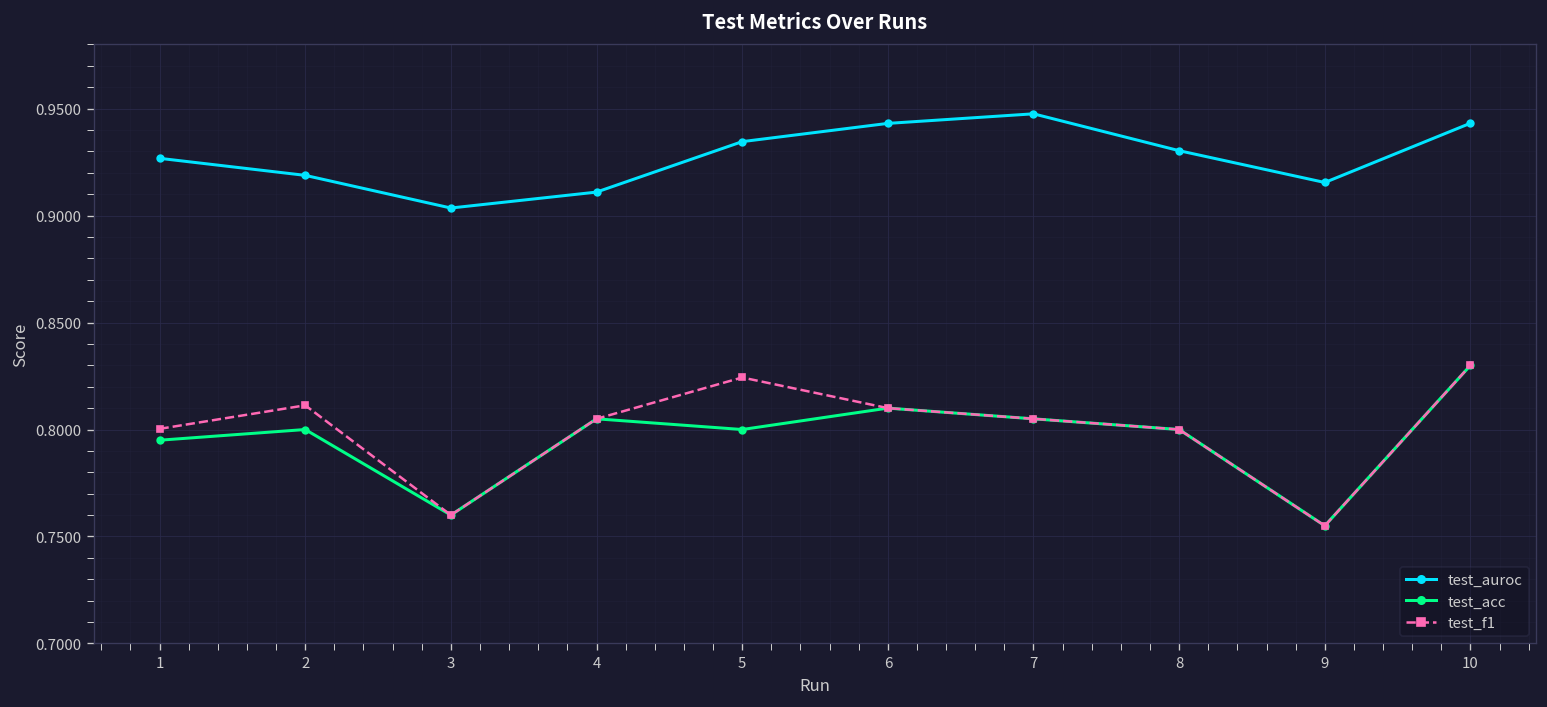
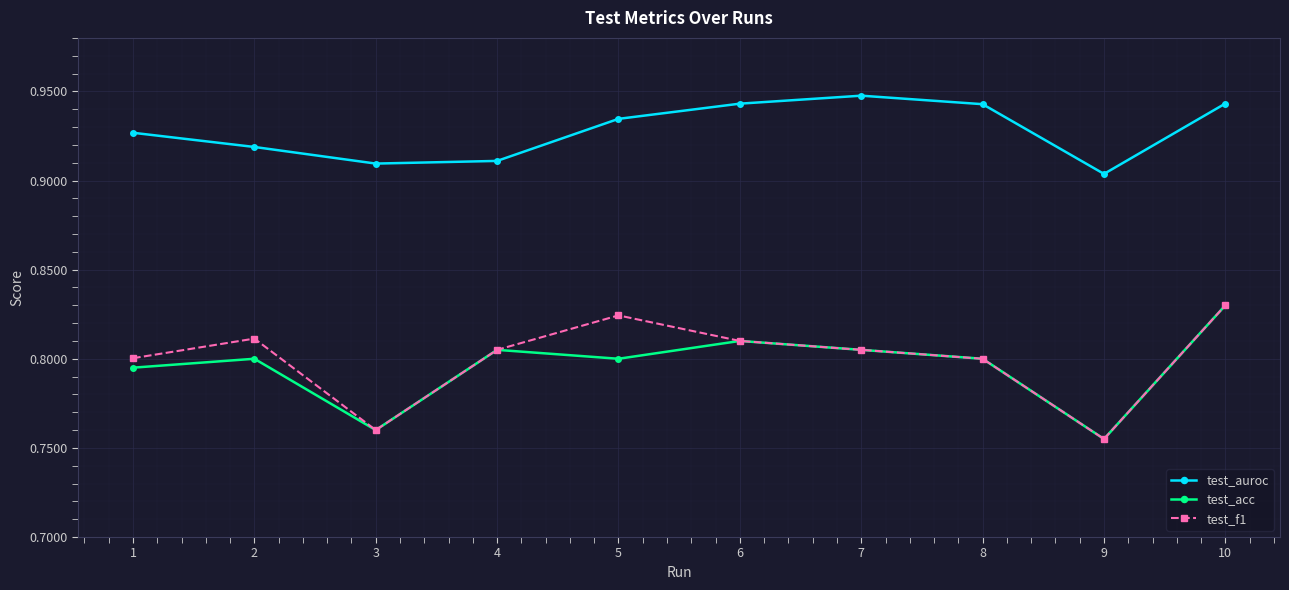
  {
    "test_auroc": {
      "1": 0.927,
      "2": 0.919,
-     "3": 0.904,
+     "3": 0.909,
      "4": 0.911,
      "5": 0.935,
      "6": 0.943,
      "7": 0.948,
-     "8": 0.930,
-     "9": 0.915,
+     "8": 0.943,
+     "9": 0.904,
      "10": 0.943
    },
    "test_acc": {
      "1": 0.795,
      "2": 0.800,
      "5": 0.800
    },
    "test_f1": {
      "1": 0.800,
      "2": 0.811,
      "5": 0.824
    }
  }
